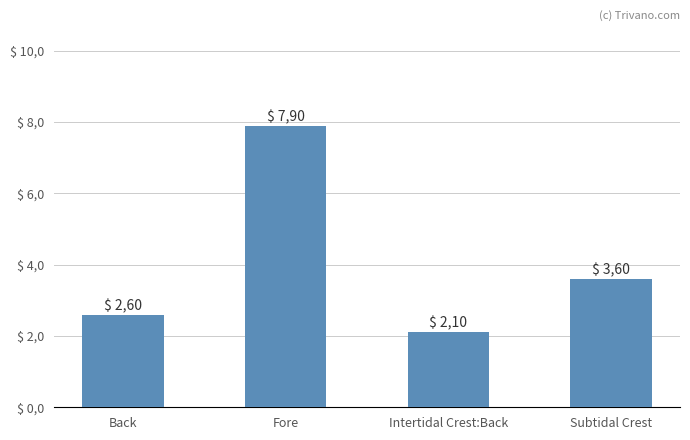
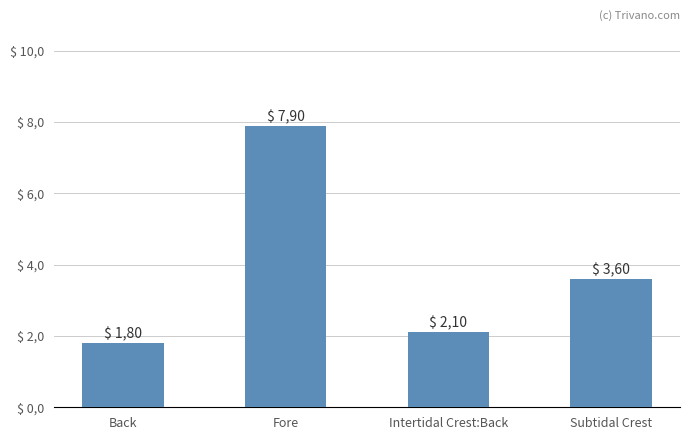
  {
-   "Back": "2,60"
+   "Back": "1,80"
  }
